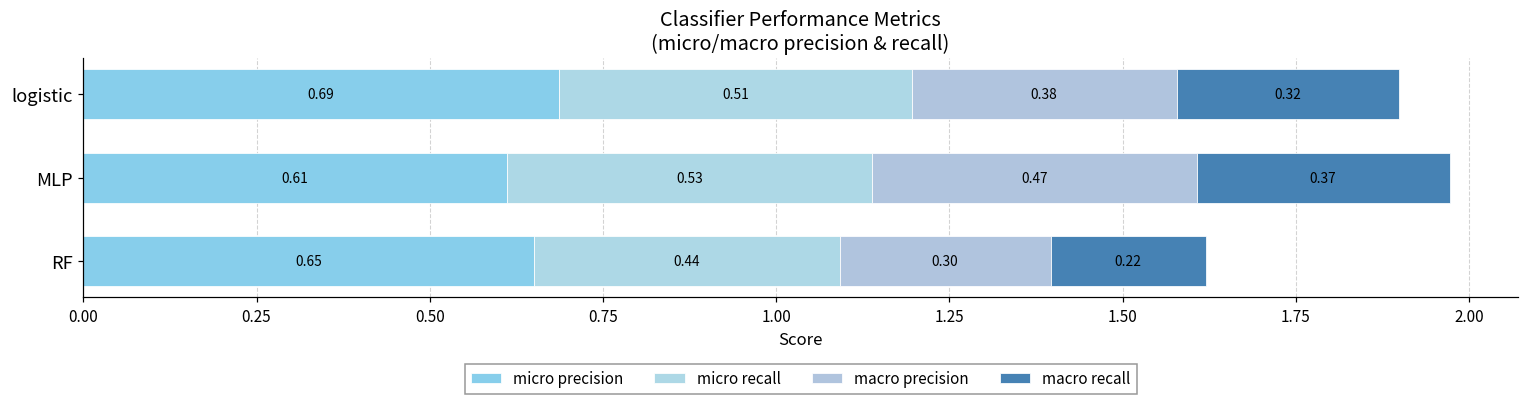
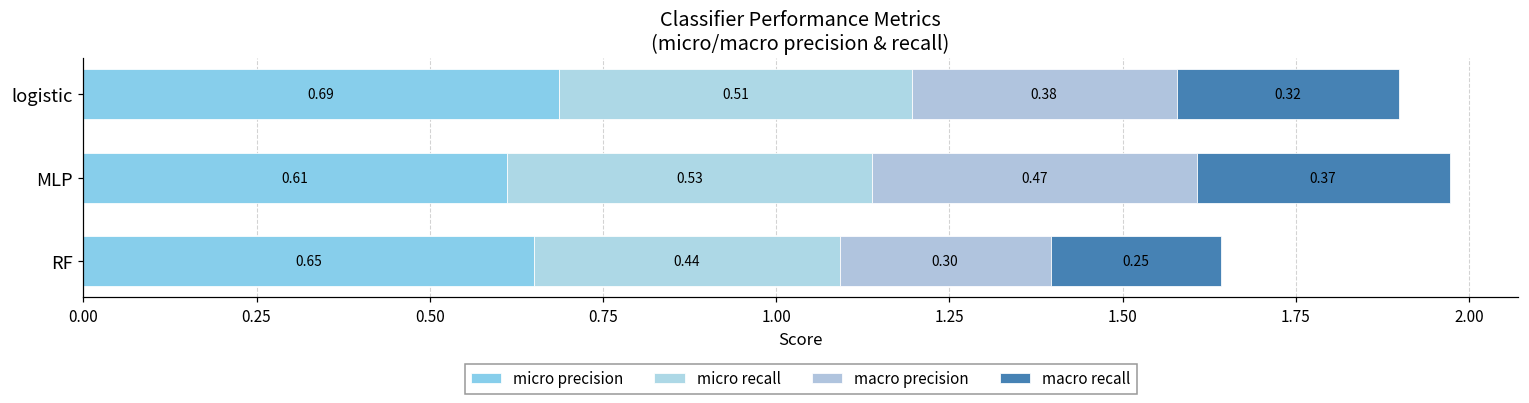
  {
    "macro recall": {
      "logistic": 0.32,
      "MLP": 0.37,
-     "RF": 0.22
+     "RF": 0.25
    }
  }
